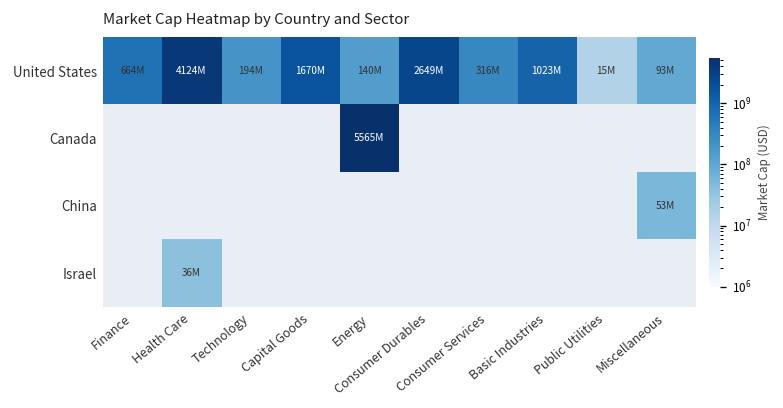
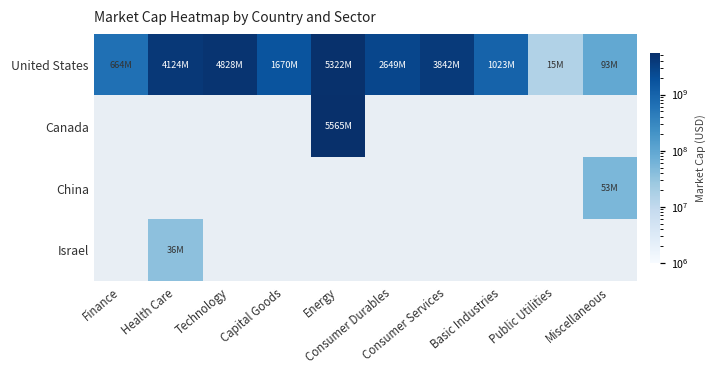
  {
    "United States": {
      "Finance": "664M",
      "Health Care": "4124M",
-     "Technology": "194M",
+     "Technology": "4828M",
      "Capital Goods": "1670M",
-     "Energy": "140M",
+     "Energy": "5322M",
      "Consumer Durables": "2649M",
-     "Consumer Services": "316M",
+     "Consumer Services": "3842M",
      "Basic Industries": "1023M",
      "Public Utilities": "15M",
      "Miscellaneous": "93M"
    },
    "Canada": {
      "Energy": "5565M"
    },
    "China": {
      "Miscellaneous": "53M"
    },
    "Israel": {
      "Health Care": "36M"
    }
  }
